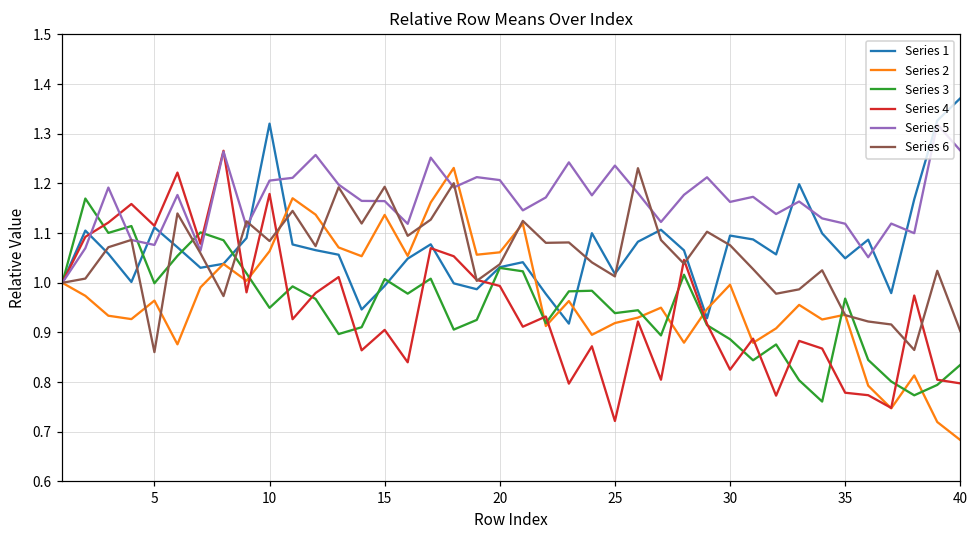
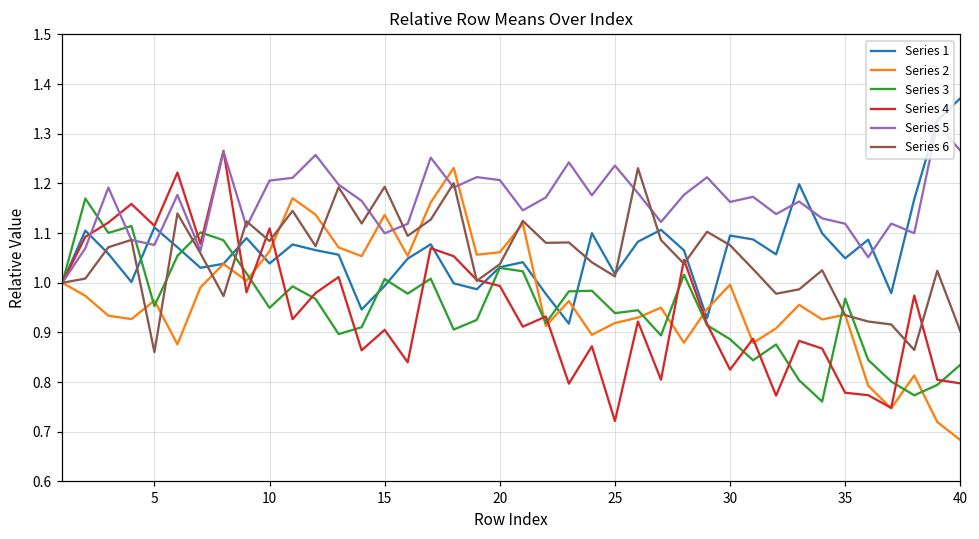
  {
    "Series 1": {
-     "10": 1.32,
+     "10": 1.04,
      "15": 0.99,
      "30": 1.10,
      "35": 1.05,
      "40": 1.37
    },
    "Series 2": {
      "5": 0.96,
      "10": 1.06,
      "15": 1.14,
      "20": 1.06,
      "25": 0.92,
      "30": 1.00,
      "40": 0.68
    },
    "Series 3": {
-     "5": 1.00,
+     "5": 0.95,
      "10": 0.95,
      "15": 1.01,
      "25": 0.94,
      "30": 0.89,
      "35": 0.97,
      "40": 0.83
    },
    "Series 4": {
-     "10": 1.18,
+     "10": 1.11,
      "15": 0.91,
      "20": 0.99,
      "25": 0.72,
      "30": 0.83,
      "35": 0.78,
      "40": 0.80
    },
    "Series 5": {
      "5": 1.08,
      "10": 1.21,
-     "15": 1.16,
+     "15": 1.10,
      "20": 1.21,
      "25": 1.24,
      "30": 1.16,
      "35": 1.12,
      "40": 1.27
    },
    "Series 6": {
      "5": 0.86,
      "10": 1.08,
      "15": 1.19,
      "20": 1.04,
      "30": 1.08,
      "40": 0.90
    }
  }
